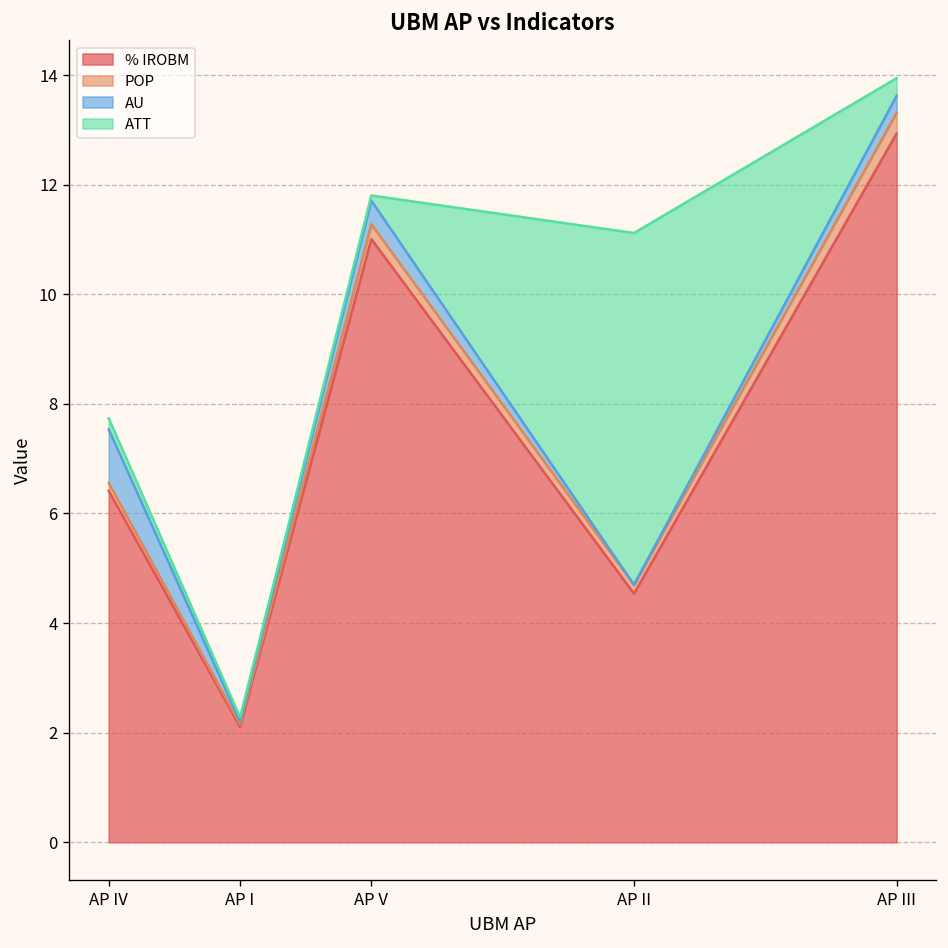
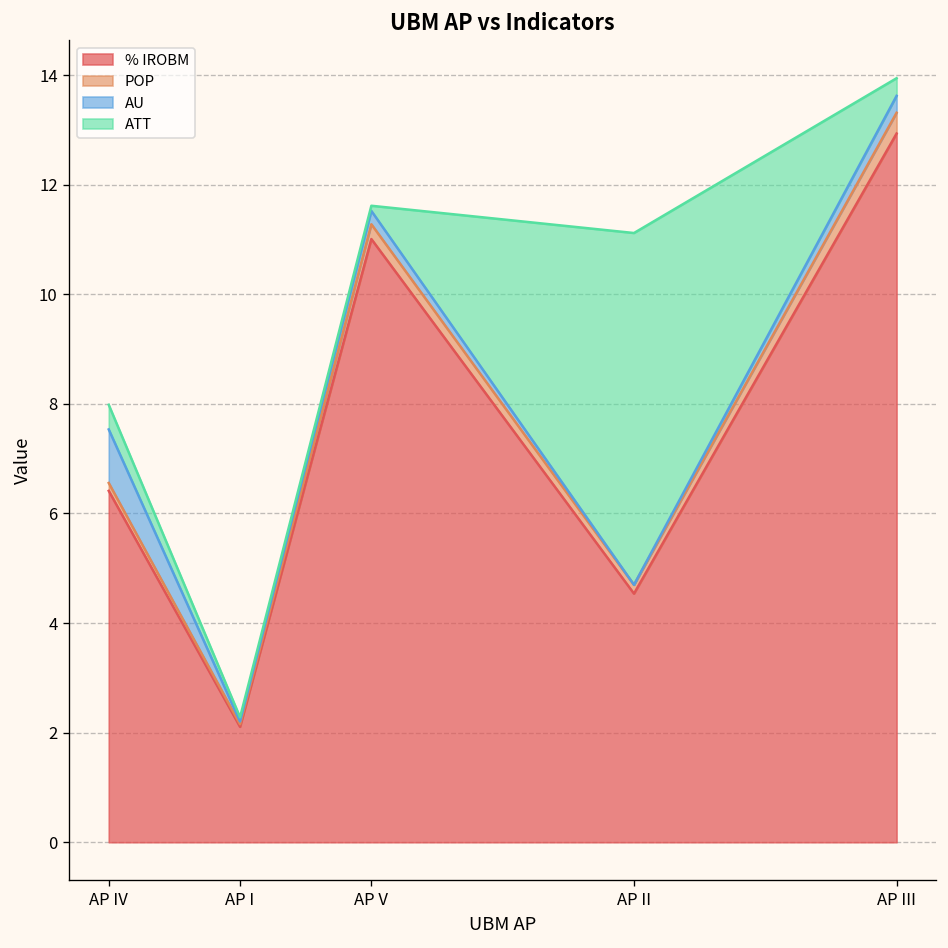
  {
    "AU": {
      "AP IV": 1.0,
-     "AP V": 0.4,
+     "AP V": 0.2,
      "AP III": 0.3
    },
    "ATT": {
-     "AP IV": 0.2,
+     "AP IV": 0.5,
      "AP I": 0.1,
      "AP V": 0.1,
      "AP II": 6.4,
      "AP III": 0.3
    }
  }
